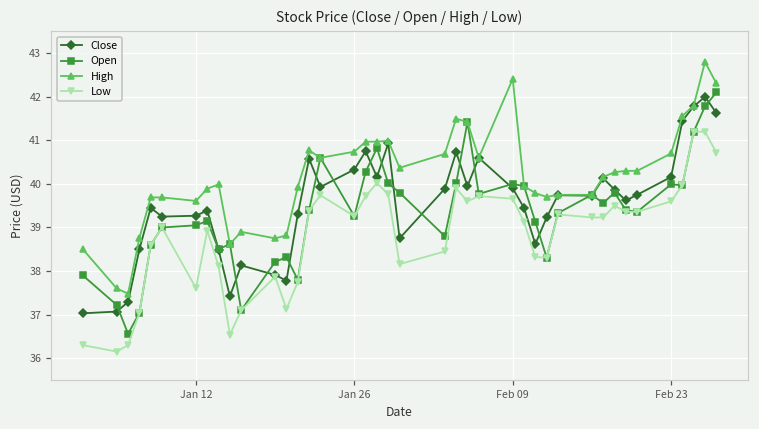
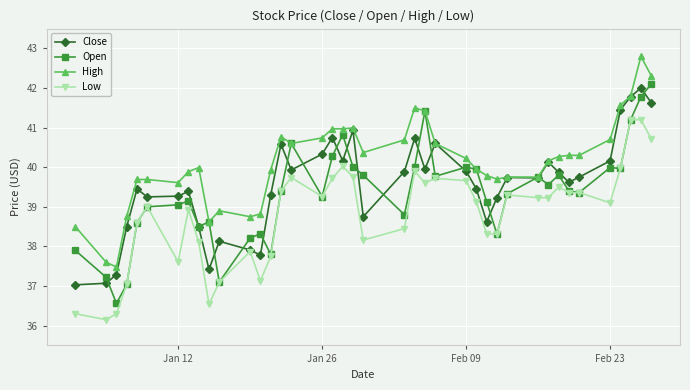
  {
    "High": {
      "Jan 12": 39.6,
      "Jan 26": 40.7,
-     "Feb 09": 42.4,
+     "Feb 09": 40.2,
      "Feb 23": 40.7
    },
    "Low": {
      "Jan 12": 37.6,
      "Feb 09": 39.7,
-     "Feb 23": 39.6
+     "Feb 23": 39.1
    }
  }
